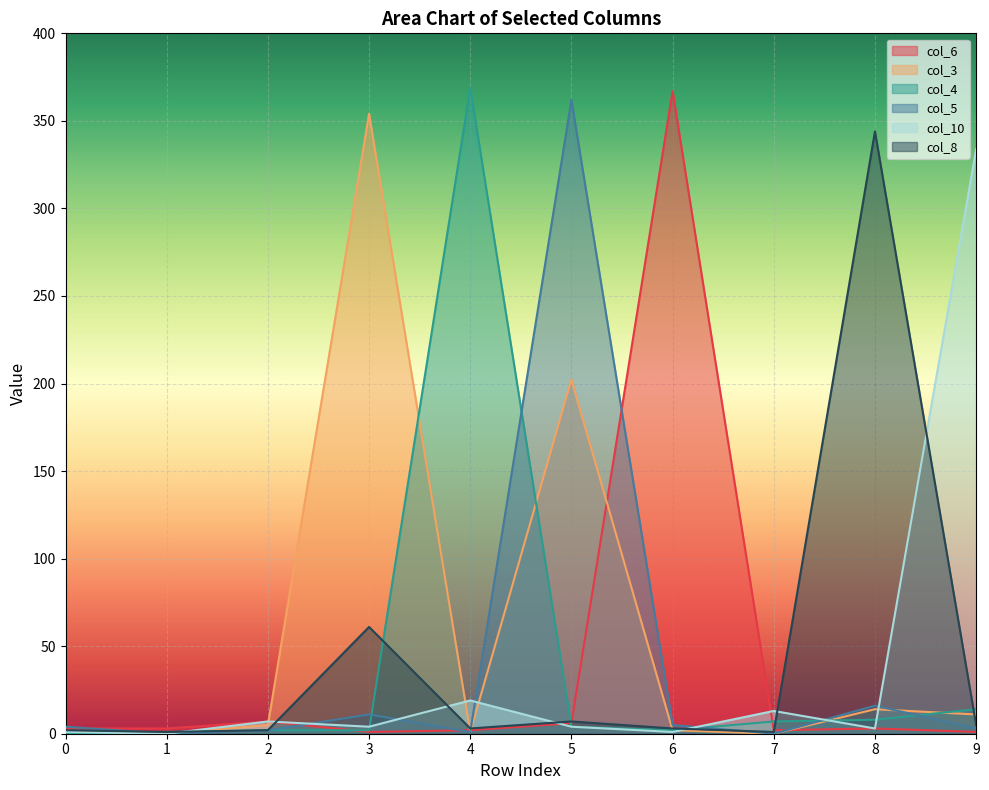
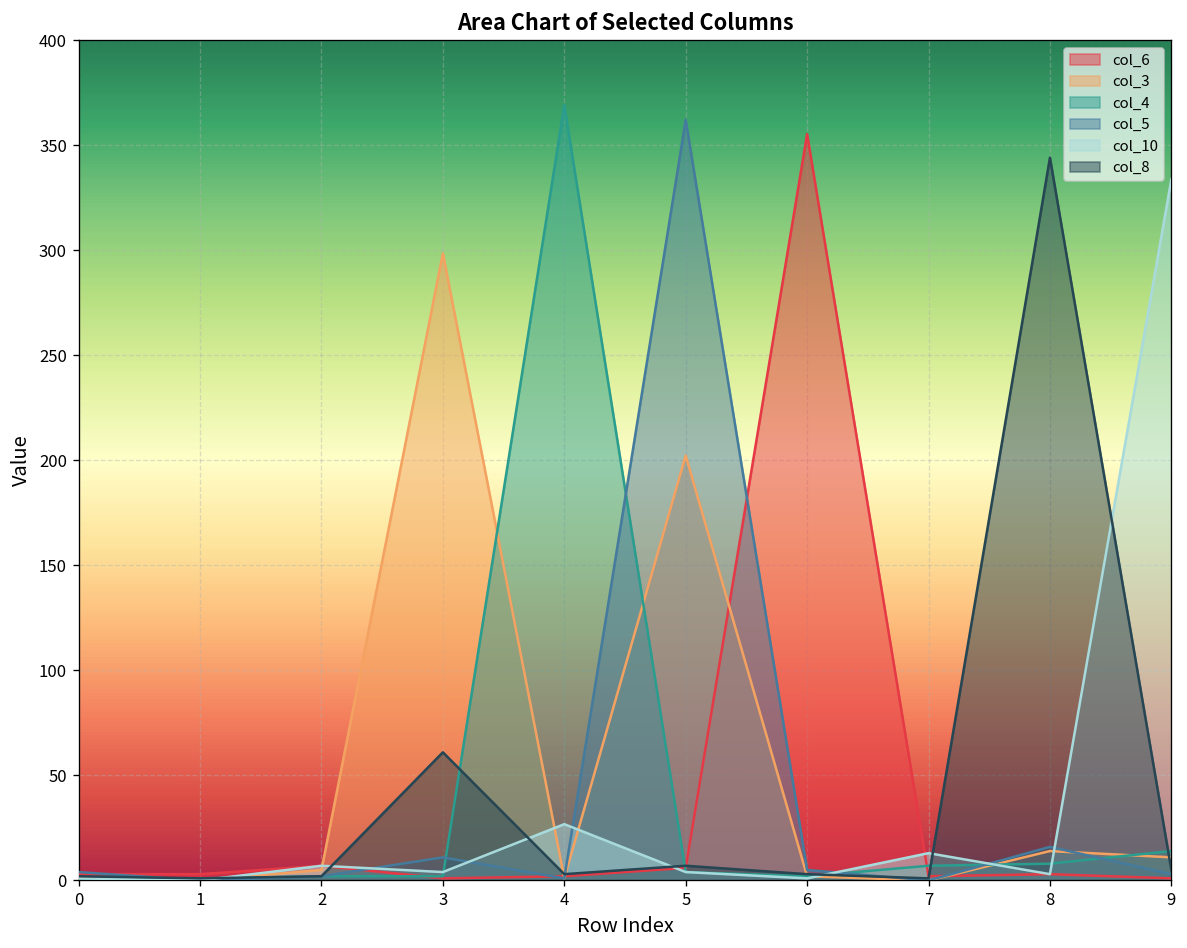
  {
    "col_6": {
      "1": 3,
-     "6": 367,
+     "6": 355,
      "9": 1
    },
    "col_3": {
      "2": 5,
-     "3": 354,
+     "3": 299,
      "5": 202,
      "8": 14,
      "9": 11
    },
    "col_10": {
      "3": 4,
-     "4": 19,
+     "4": 27,
      "7": 13,
      "9": 334
    },
    "col_8": {
      "3": 61,
      "8": 344,
      "9": 5
    }
  }
